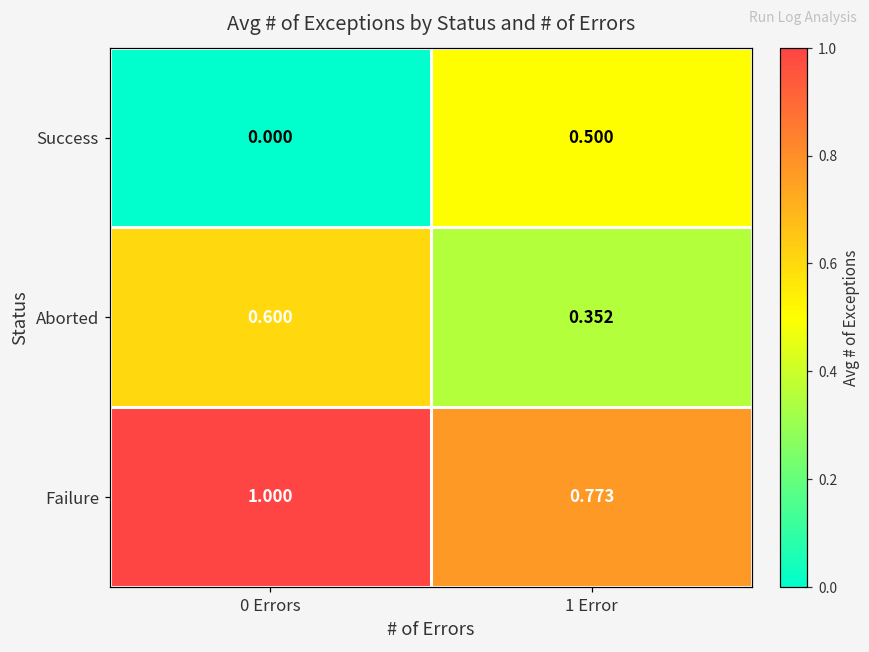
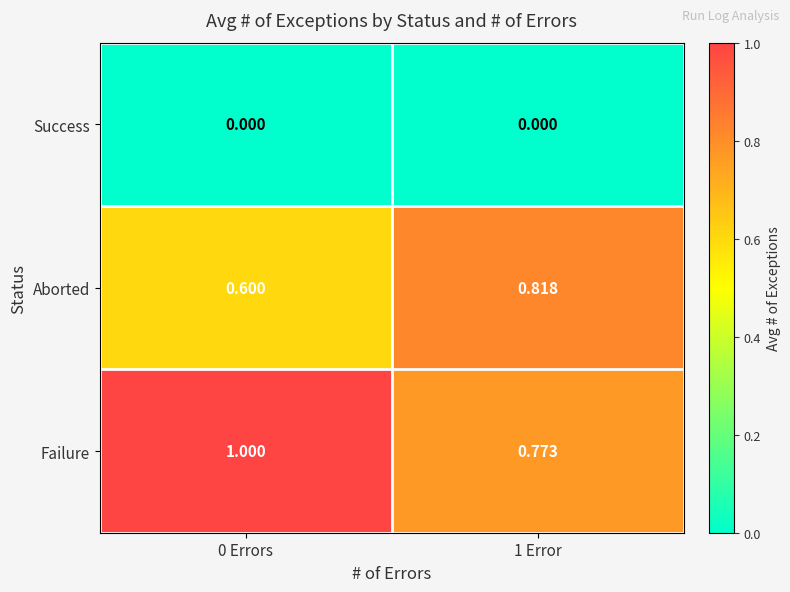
  {
    "Success": {
      "0 Errors": 0.000,
-     "1 Error": 0.500
+     "1 Error": 0.000
    },
    "Aborted": {
      "0 Errors": 0.600,
-     "1 Error": 0.352
+     "1 Error": 0.818
    },
    "Failure": {
      "0 Errors": 1.000,
      "1 Error": 0.773
    }
  }
